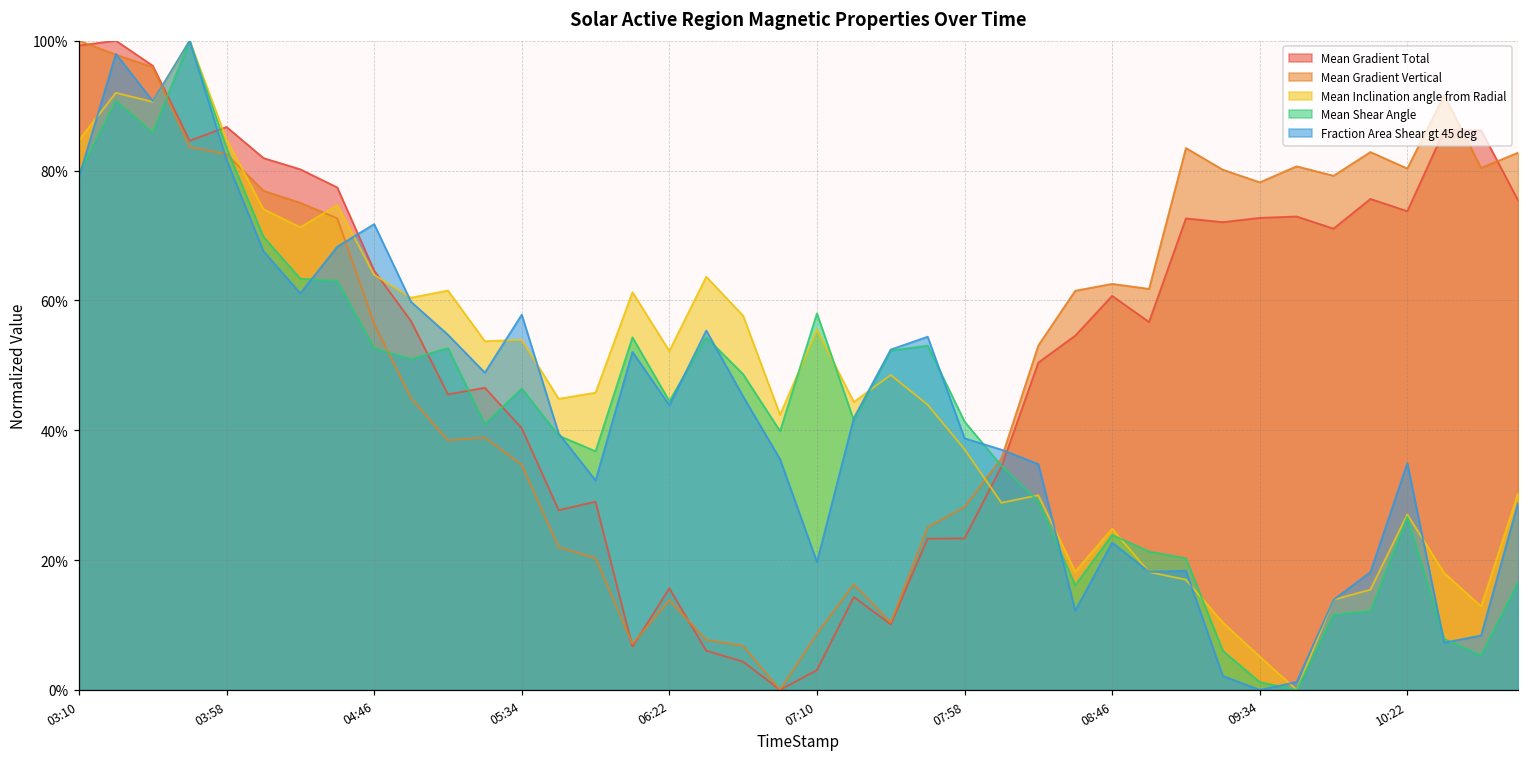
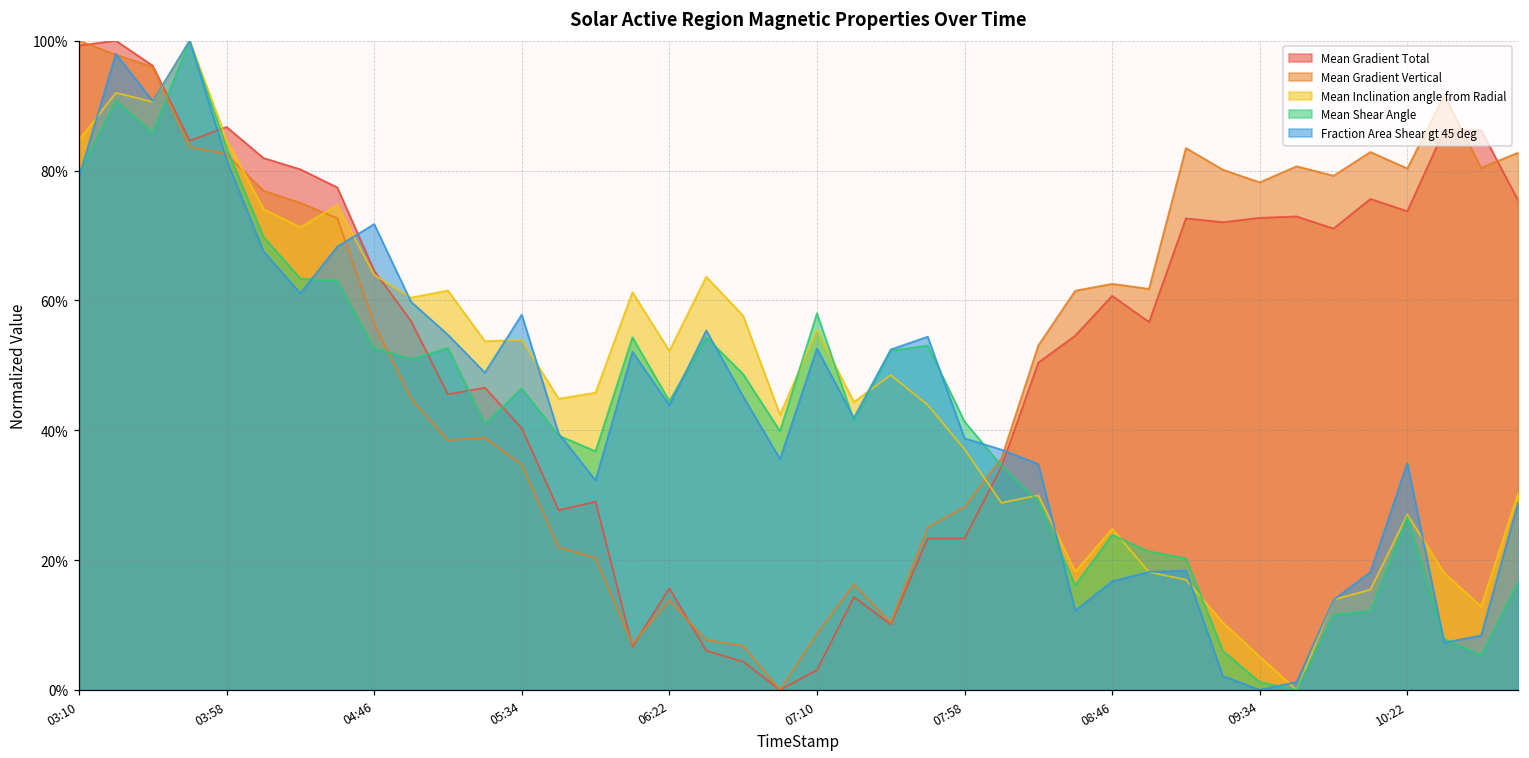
  {
    "Mean Inclination angle from Radial": {
      "03:10": "85%",
      "03:58": "85%",
      "04:46": "64%",
      "05:34": "54%",
      "06:22": "52%",
      "07:10": "55%",
      "07:58": "37%",
      "08:46": "25%",
      "09:34": "5%"
    },
    "Mean Shear Angle": {
      "03:10": "80%",
      "03:58": "83%",
      "04:46": "53%",
      "05:34": "46%",
      "06:22": "44%",
      "07:10": "58%",
      "07:58": "41%",
      "08:46": "24%",
      "09:34": "1%"
    },
    "Fraction Area Shear gt 45 deg": {
      "03:10": "79%",
      "03:58": "82%",
      "04:46": "72%",
      "05:34": "58%",
      "06:22": "44%",
-     "07:10": "20%",
+     "07:10": "53%",
      "07:58": "39%",
-     "08:46": "23%",
+     "08:46": "17%",
      "09:34": "0%",
      "10:22": "35%"
    }
  }
